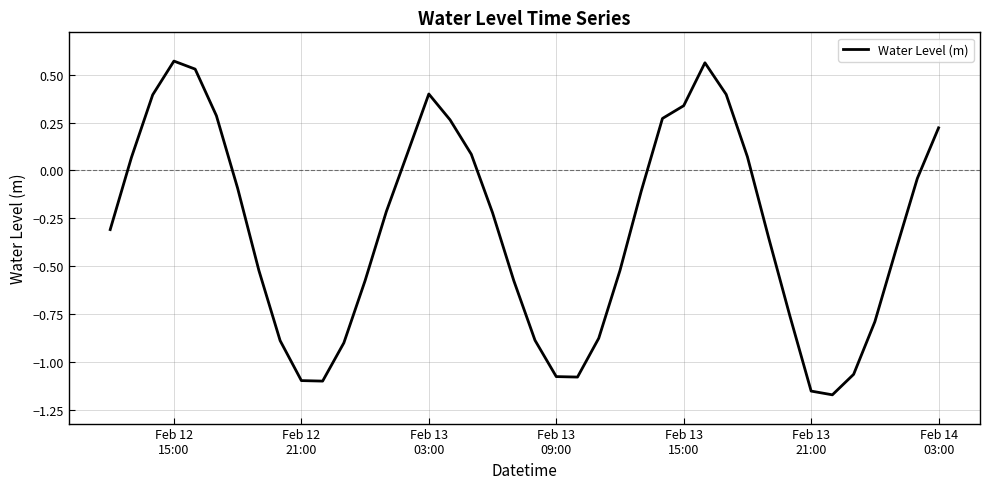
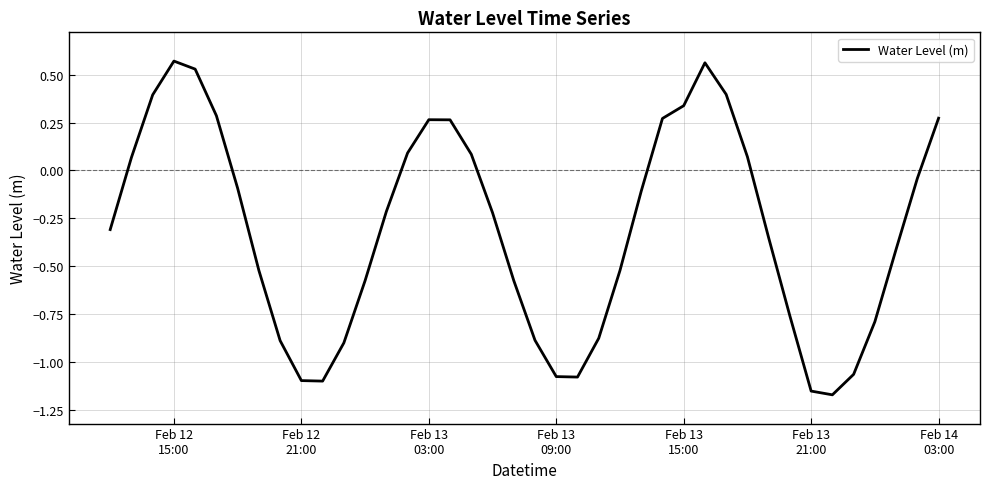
  {
    "Feb 12 15:00": 0.57,
    "Feb 12 21:00": -1.10,
-   "Feb 13 03:00": 0.40,
+   "Feb 13 03:00": 0.26,
    "Feb 13 09:00": -1.08,
    "Feb 13 15:00": 0.34,
    "Feb 13 21:00": -1.15,
-   "Feb 14 03:00": 0.22
+   "Feb 14 03:00": 0.27
  }
